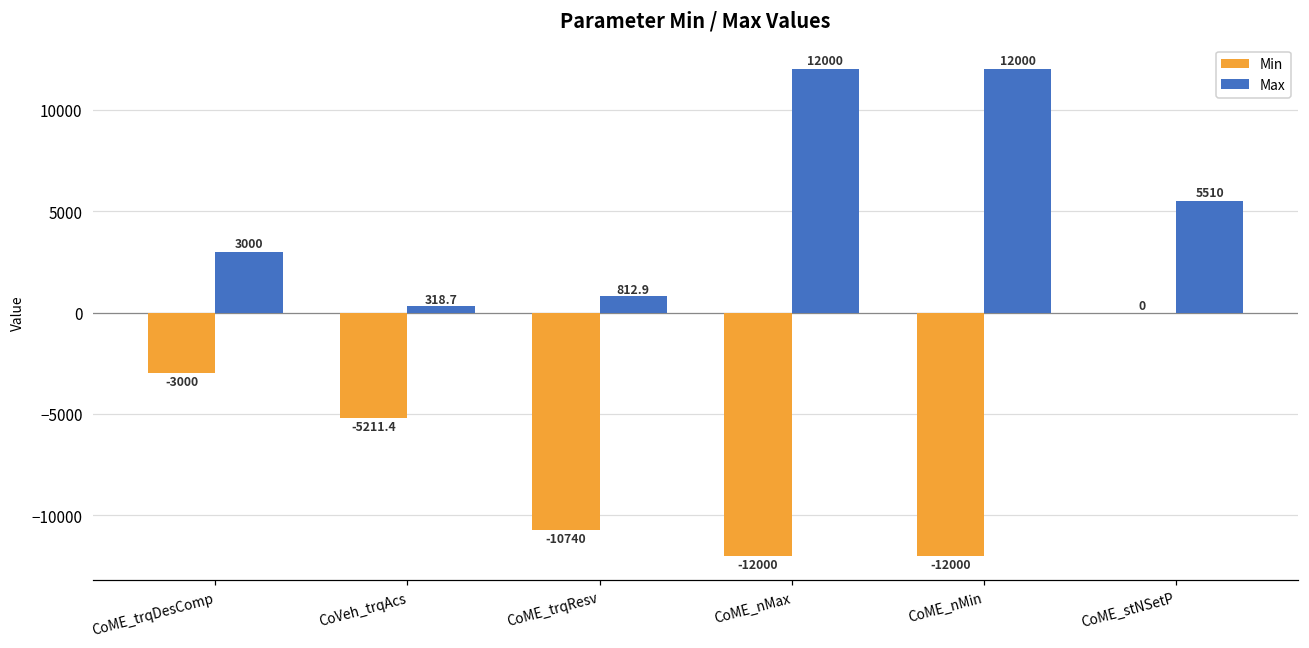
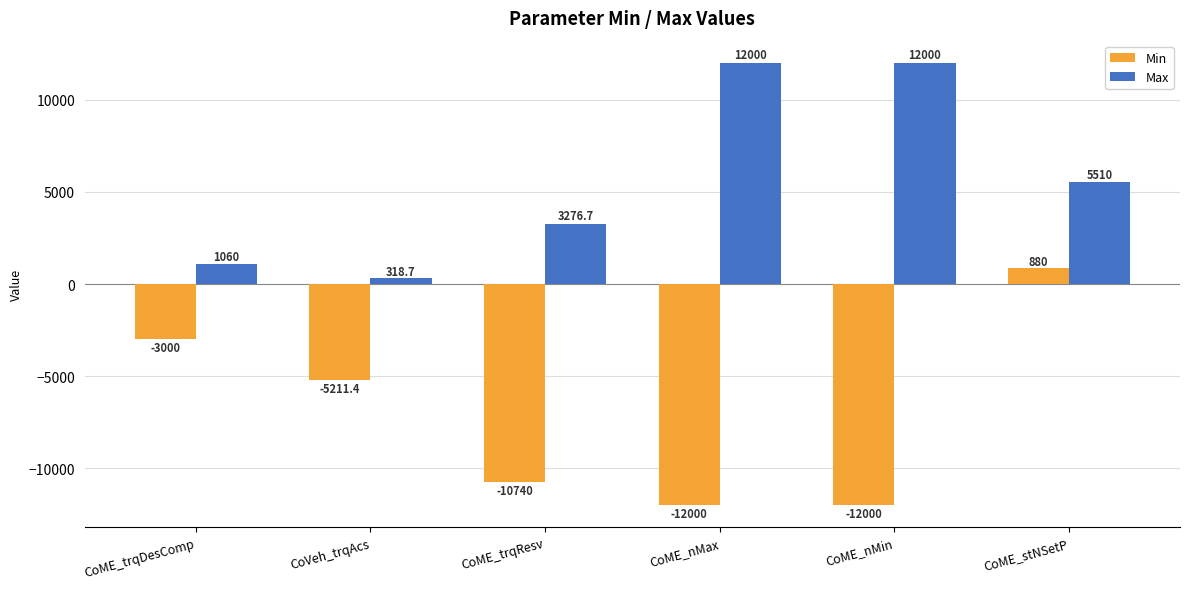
  {
    "Min": {
      "CoME_trqDesComp": -3000,
      "CoVeh_trqAcs": -5211.4,
      "CoME_trqResv": -10740,
      "CoME_nMax": -12000,
      "CoME_nMin": -12000,
-     "CoME_stNSetP": 0
+     "CoME_stNSetP": 880
    },
    "Max": {
-     "CoME_trqDesComp": 3000,
+     "CoME_trqDesComp": 1060,
      "CoVeh_trqAcs": 318.7,
-     "CoME_trqResv": 812.9,
+     "CoME_trqResv": 3276.7,
      "CoME_nMax": 12000,
      "CoME_nMin": 12000,
      "CoME_stNSetP": 5510
    }
  }
